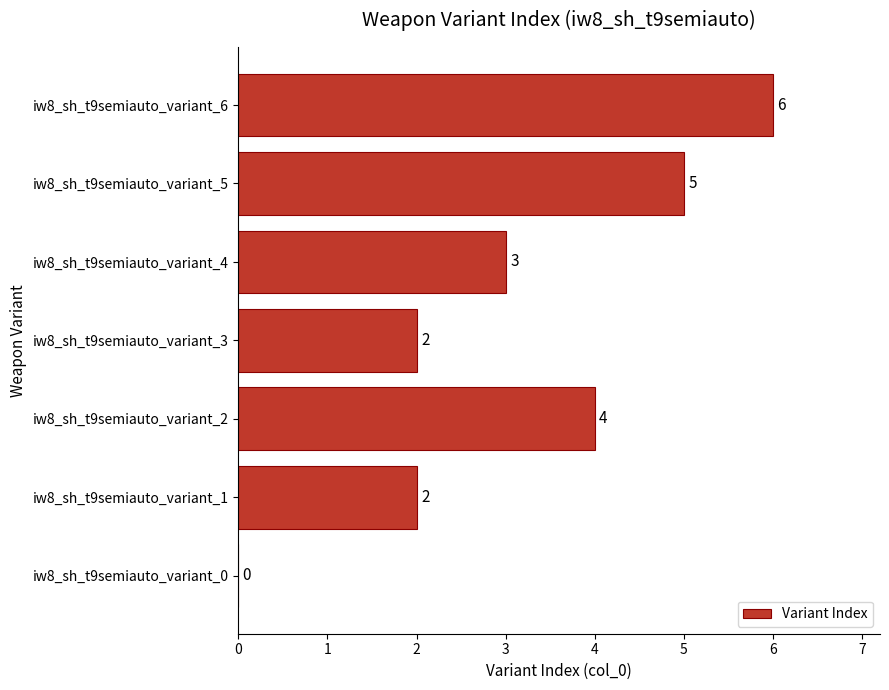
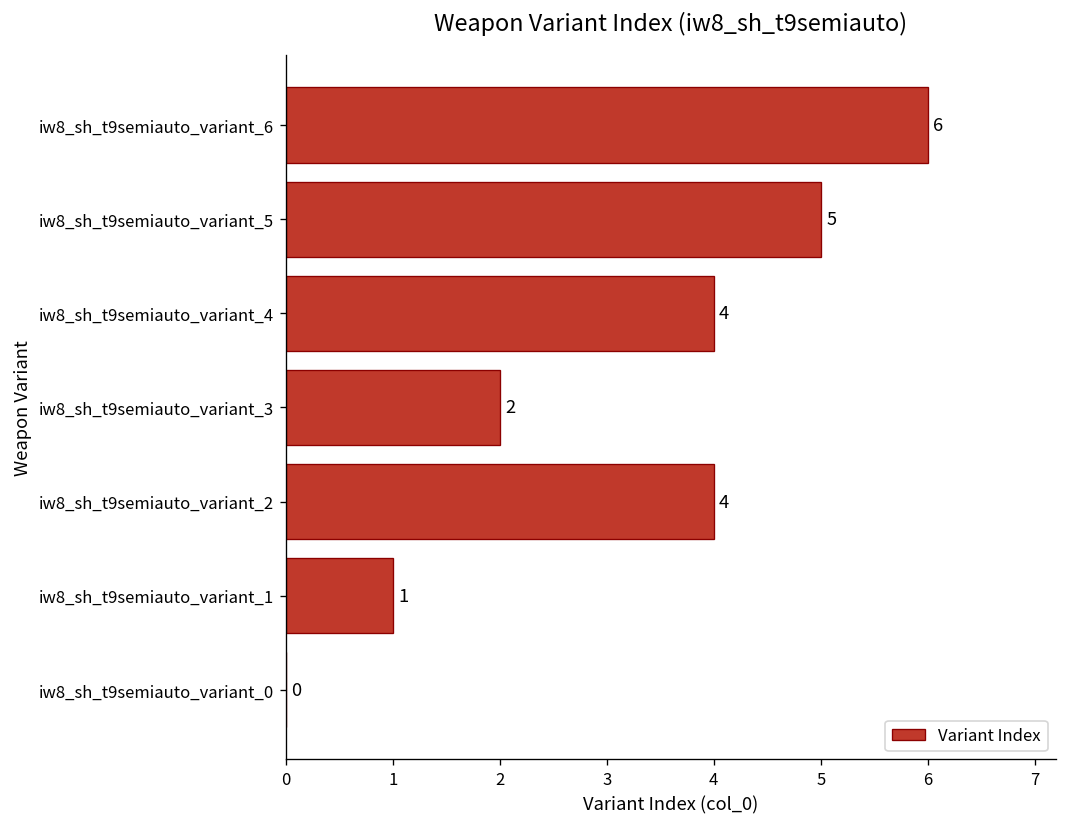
  {
    "iw8_sh_t9semiauto_variant_6": 6,
    "iw8_sh_t9semiauto_variant_5": 5,
-   "iw8_sh_t9semiauto_variant_4": 3,
+   "iw8_sh_t9semiauto_variant_4": 4,
    "iw8_sh_t9semiauto_variant_3": 2,
    "iw8_sh_t9semiauto_variant_2": 4,
-   "iw8_sh_t9semiauto_variant_1": 2,
+   "iw8_sh_t9semiauto_variant_1": 1,
    "iw8_sh_t9semiauto_variant_0": 0
  }
